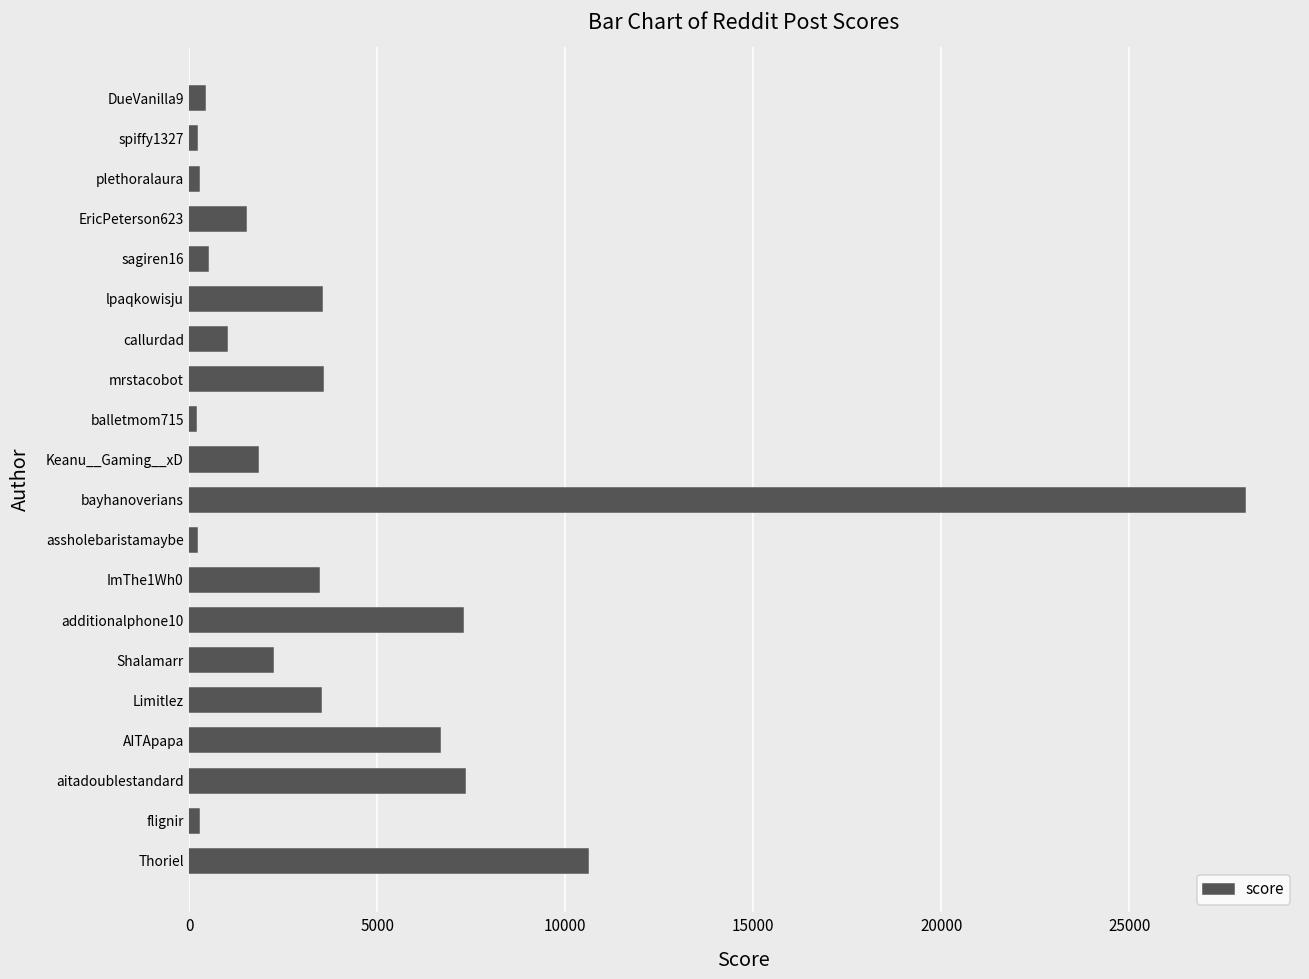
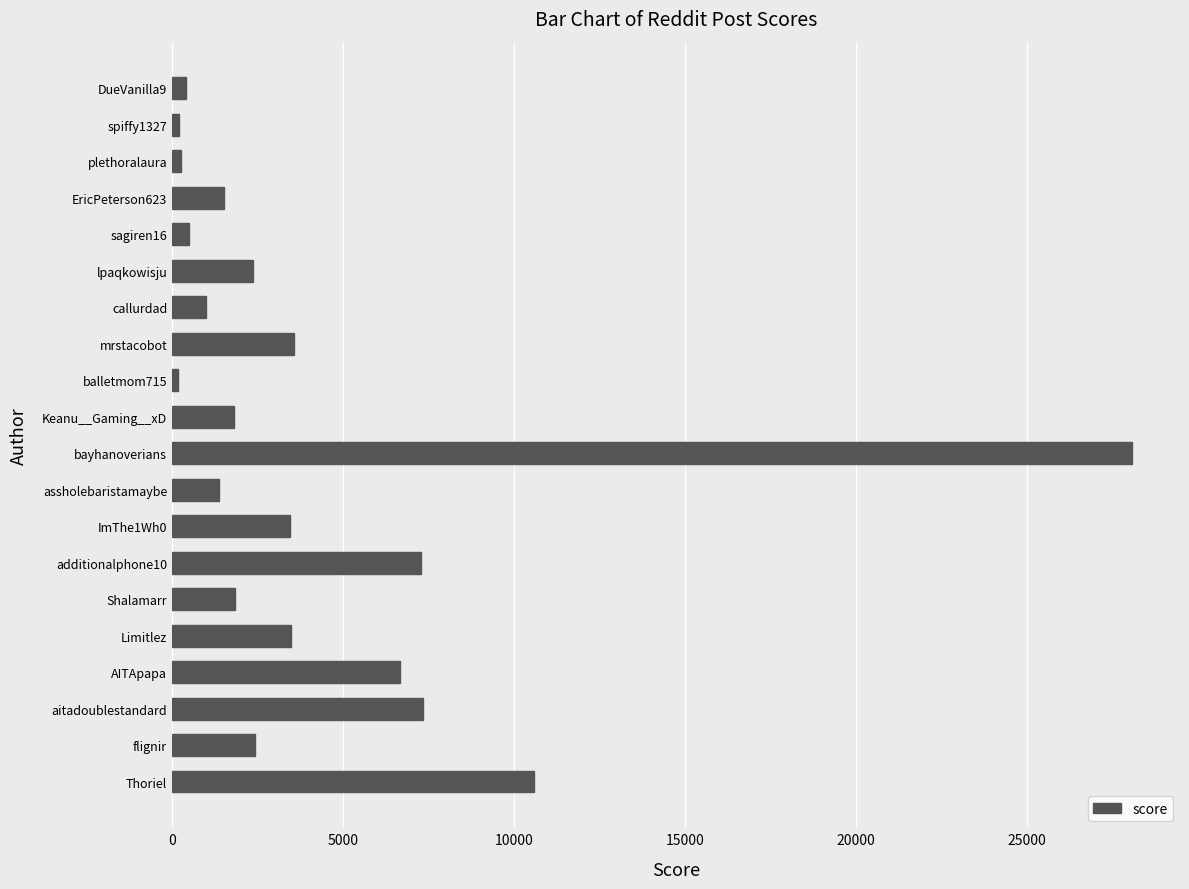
  {
    "DueVanilla9": 400,
    "spiffy1327": 200,
    "plethoralaura": 300,
    "EricPeterson623": 1500,
    "sagiren16": 500,
-   "lpaqkowisju": 3500,
+   "lpaqkowisju": 2400,
    "callurdad": 1000,
    "mrstacobot": 3600,
    "balletmom715": 200,
    "Keanu__Gaming__xD": 1800,
    "bayhanoverians": 28100,
-   "assholebaristamaybe": 200,
+   "assholebaristamaybe": 1400,
    "ImThe1Wh0": 3400,
    "additionalphone10": 7300,
-   "Shalamarr": 2200,
+   "Shalamarr": 1800,
    "Limitlez": 3500,
    "AITApapa": 6700,
    "aitadoublestandard": 7300,
-   "flignir": 300,
+   "flignir": 2400,
    "Thoriel": 10600
  }
